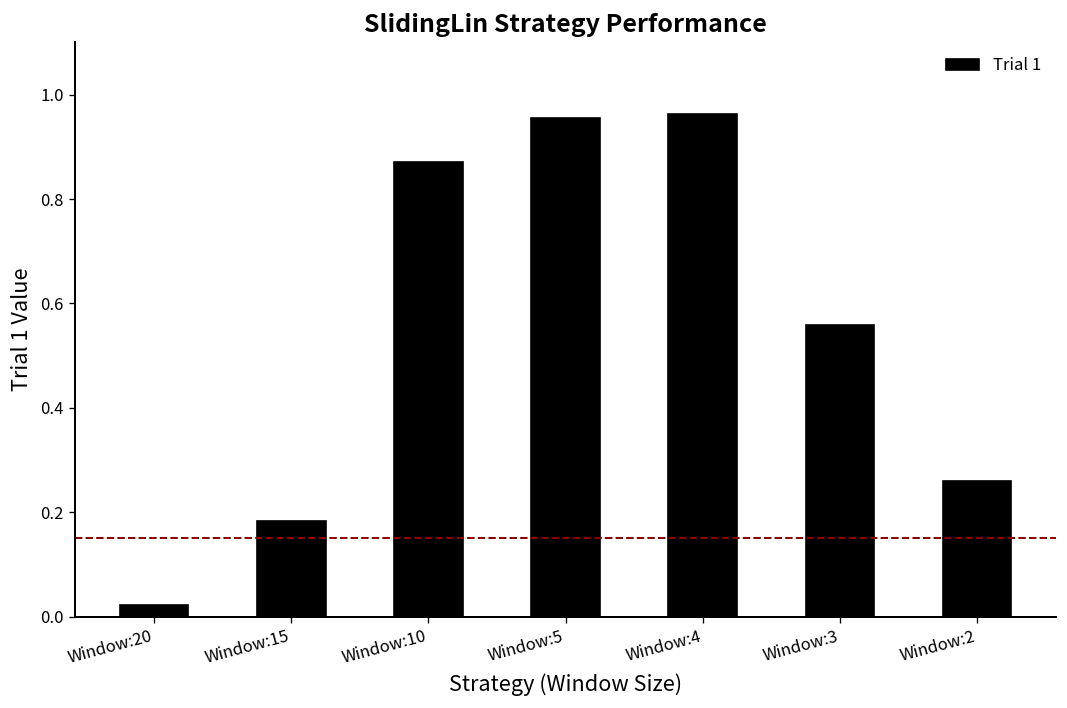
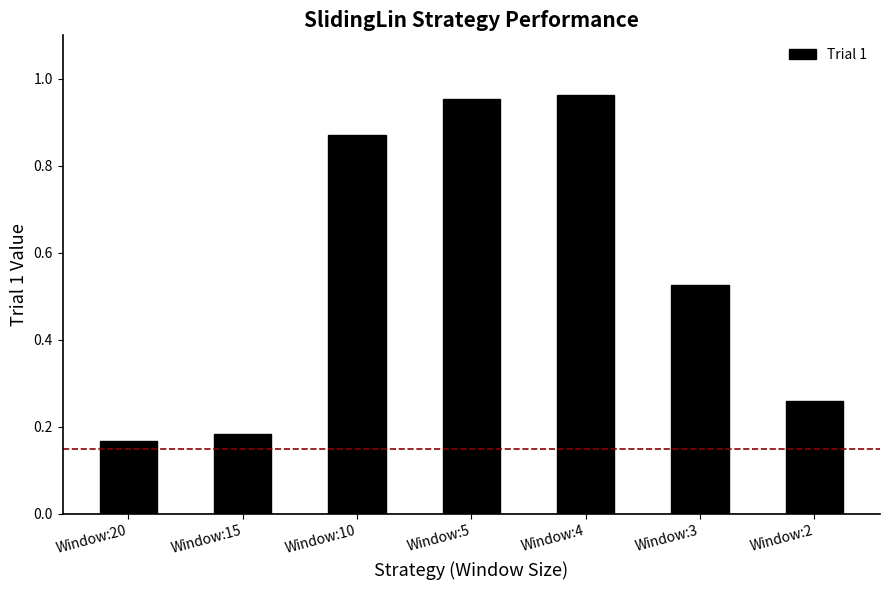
  {
-   "Window:20": 0.02,
+   "Window:20": 0.17,
    "Window:15": 0.18,
    "Window:10": 0.87,
    "Window:5": 0.95,
    "Window:4": 0.96,
-   "Window:3": 0.56,
+   "Window:3": 0.53,
    "Window:2": 0.26
  }
